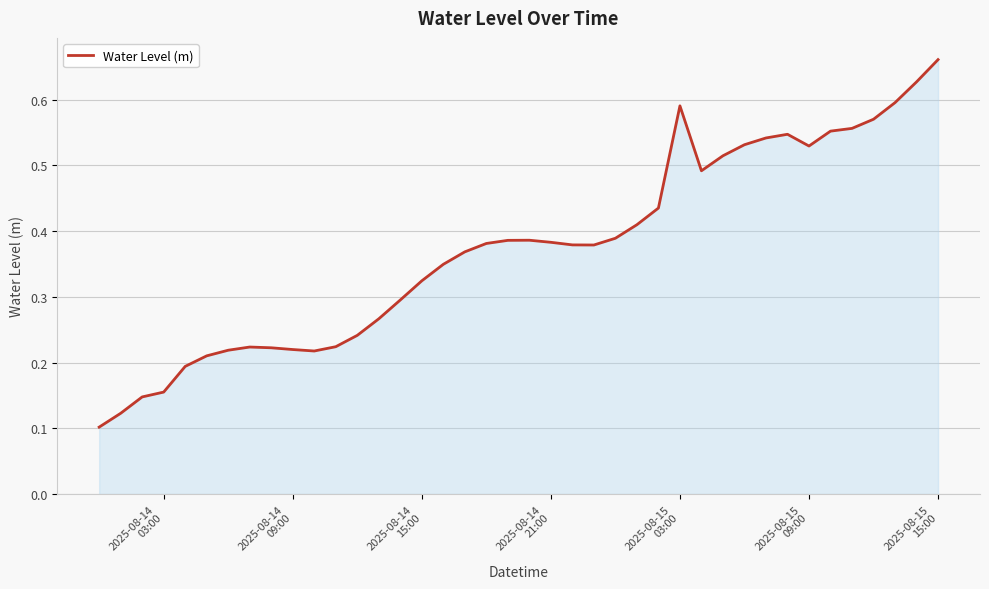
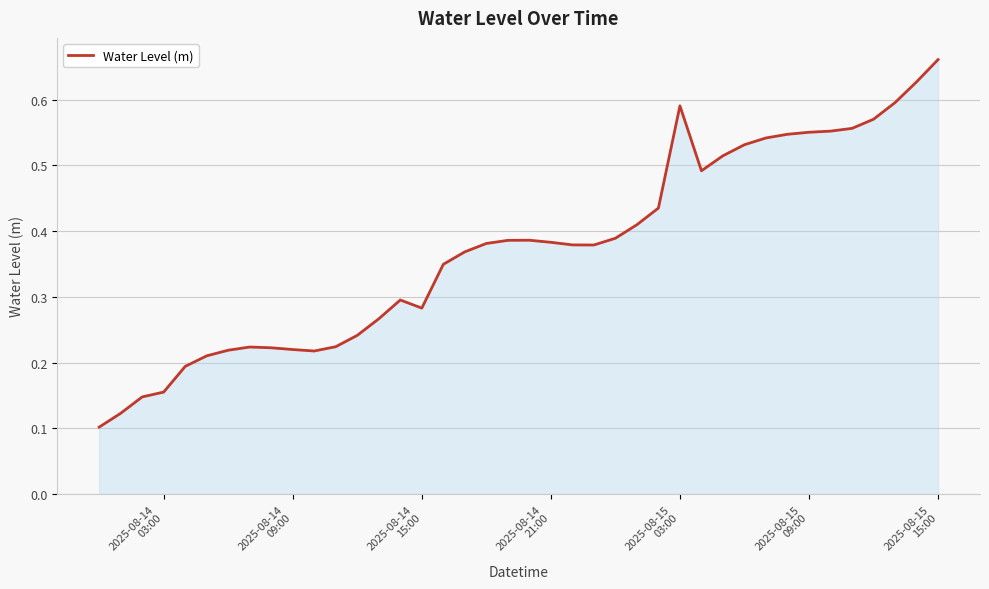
  {
    "2025-08-14 03:00": 0.16,
    "2025-08-14 09:00": 0.22,
-   "2025-08-14 15:00": 0.32,
+   "2025-08-14 15:00": 0.28,
    "2025-08-14 21:00": 0.38,
    "2025-08-15 03:00": 0.59,
-   "2025-08-15 09:00": 0.53,
+   "2025-08-15 09:00": 0.55,
    "2025-08-15 15:00": 0.66
  }
